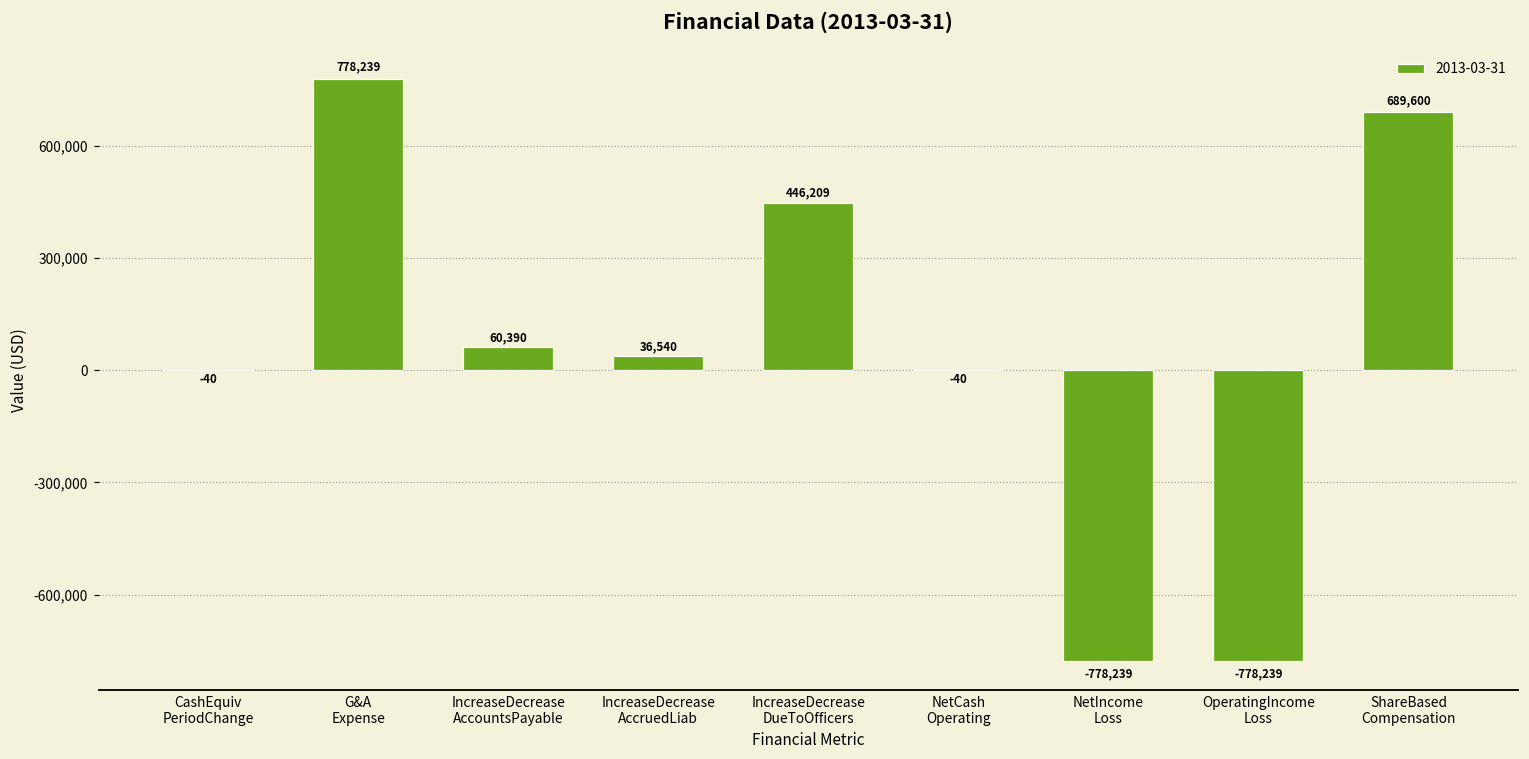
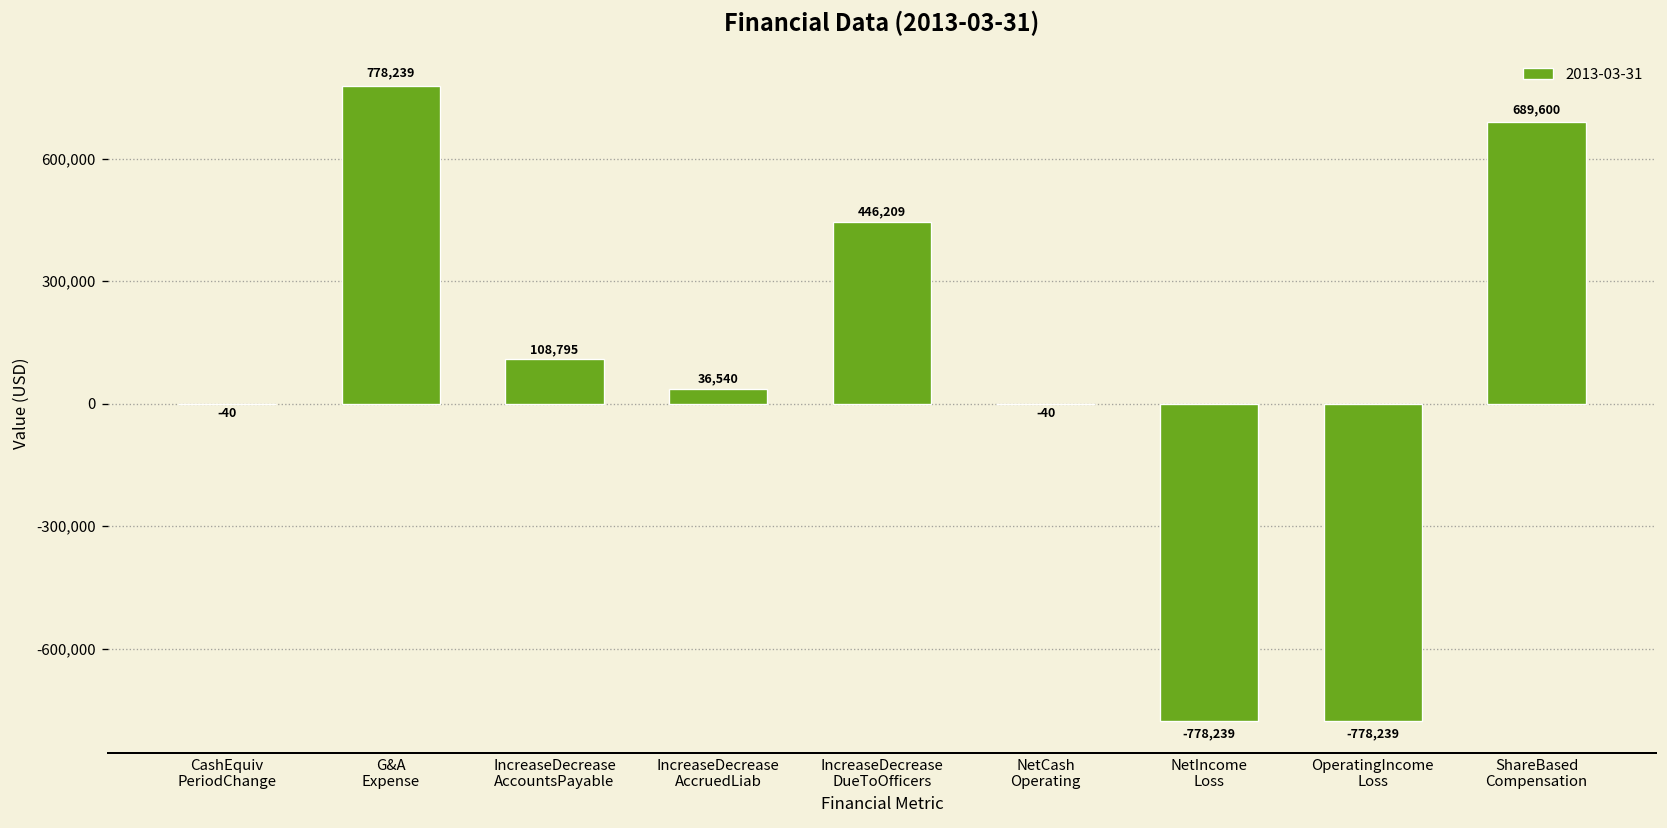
  {
    "CashEquiv PeriodChange": "-40",
    "G&A Expense": "778,239",
-   "IncreaseDecrease AccountsPayable": "60,390",
+   "IncreaseDecrease AccountsPayable": "108,795",
    "IncreaseDecrease AccruedLiab": "36,540",
    "IncreaseDecrease DueToOfficers": "446,209",
    "NetCash Operating": "-40",
    "NetIncome Loss": "-778,239",
    "OperatingIncome Loss": "-778,239",
    "ShareBased Compensation": "689,600"
  }
